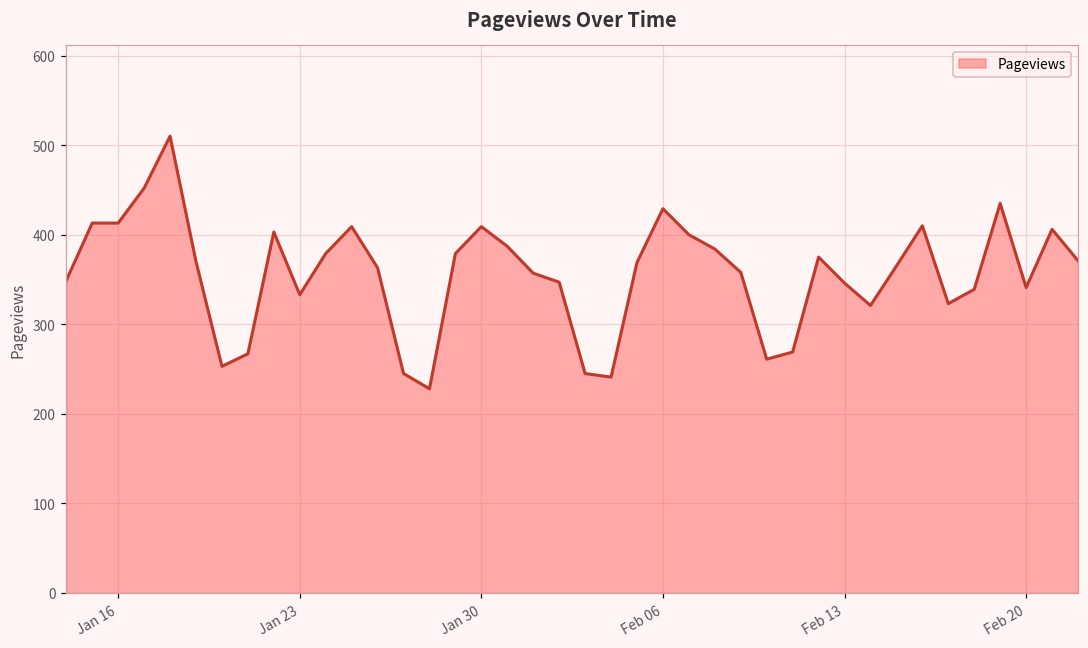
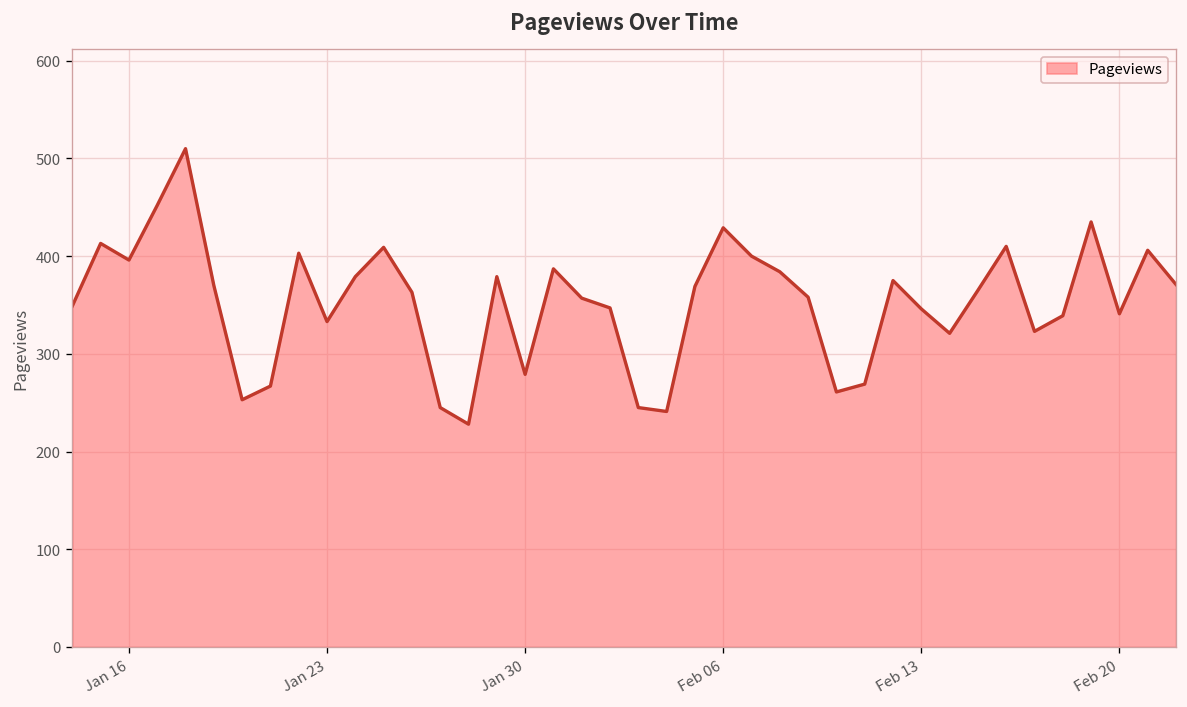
  {
-   "Jan 16": 410,
+   "Jan 16": 400,
    "Jan 23": 330,
-   "Jan 30": 410,
+   "Jan 30": 280,
    "Feb 06": 430,
    "Feb 13": 350,
    "Feb 20": 340
  }
